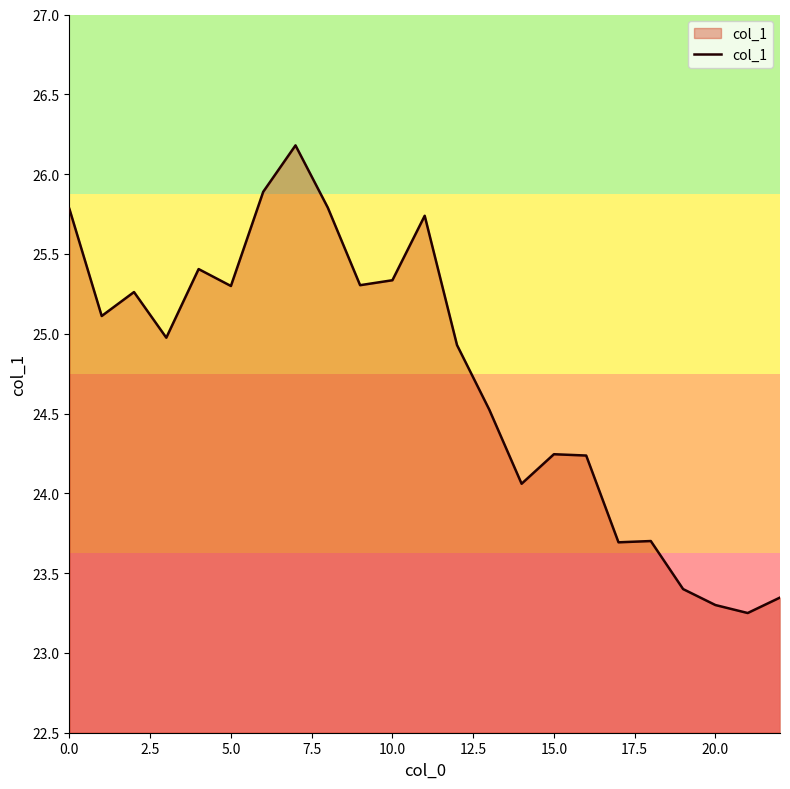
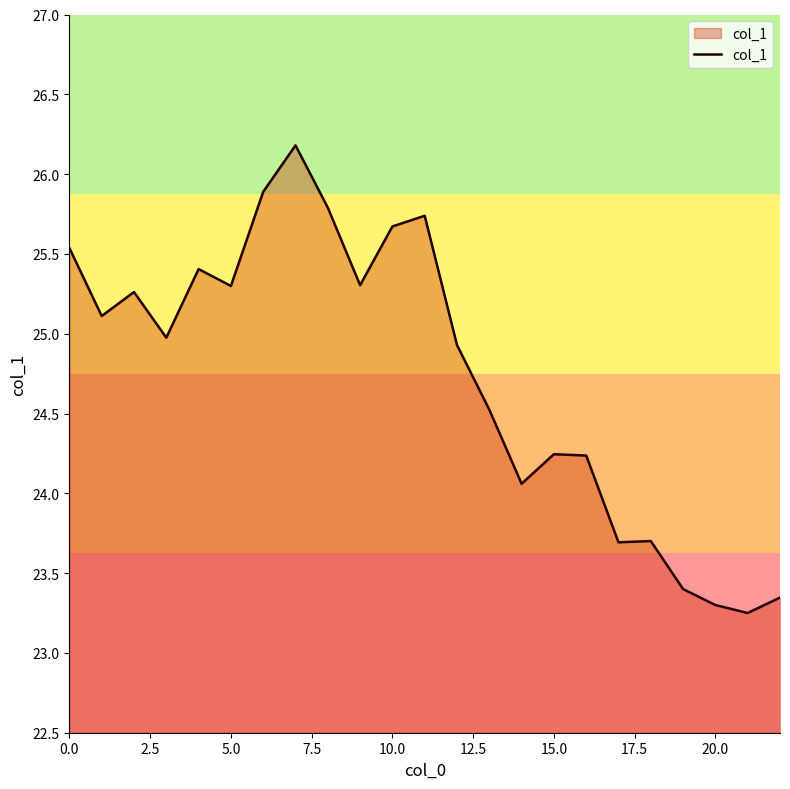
  {
-   "0.0": 25.78,
+   "0.0": 25.54,
    "5.0": 25.30,
-   "10.0": 25.34,
+   "10.0": 25.67,
    "15.0": 24.24,
    "20.0": 23.30
  }
